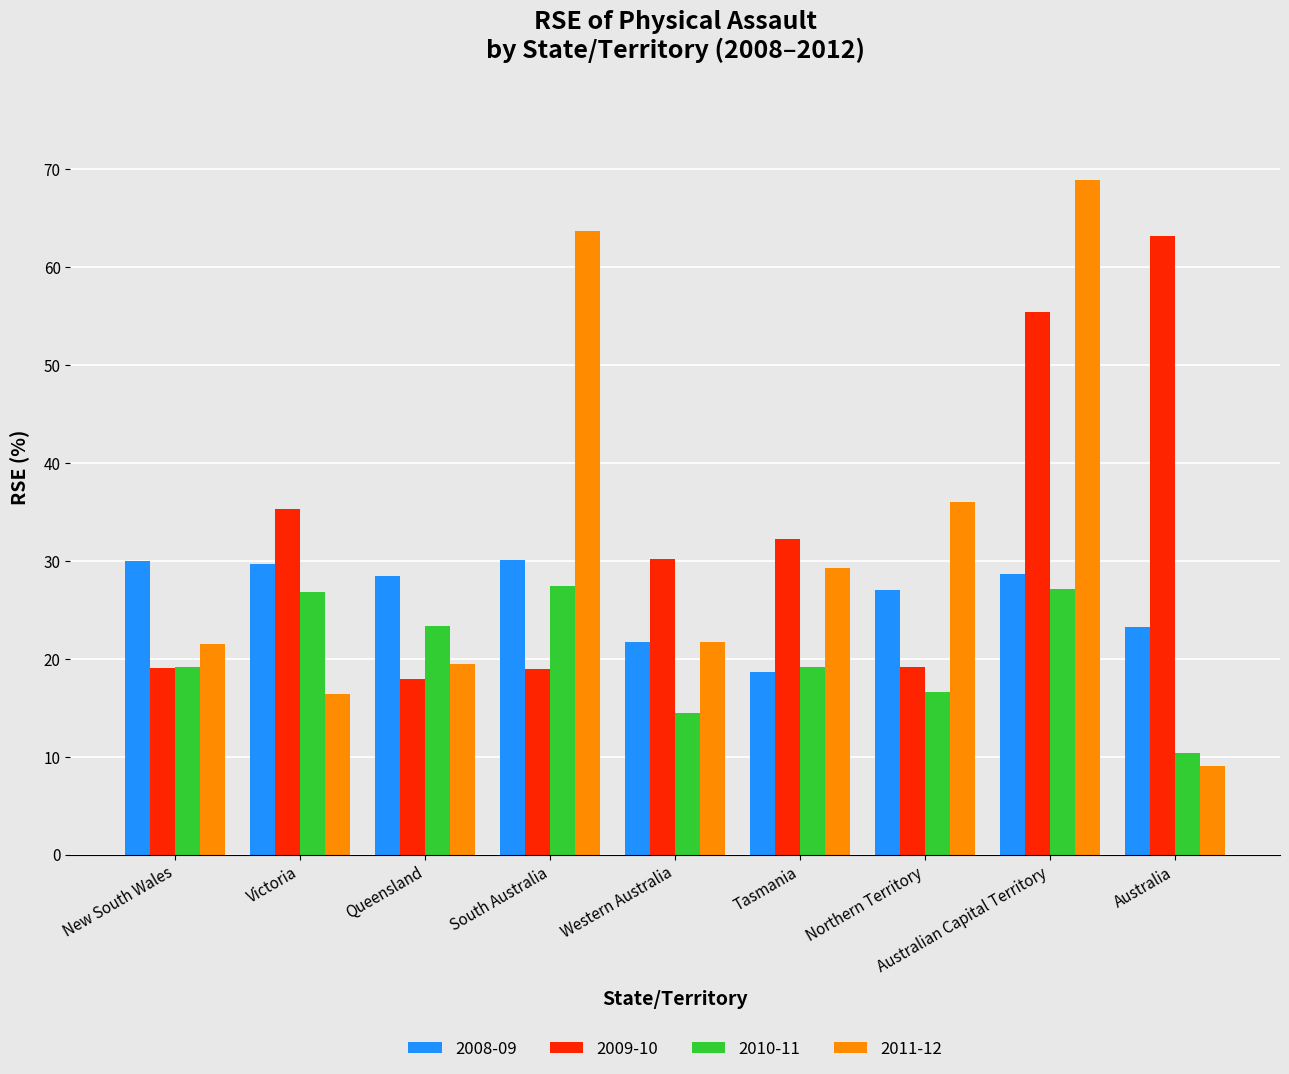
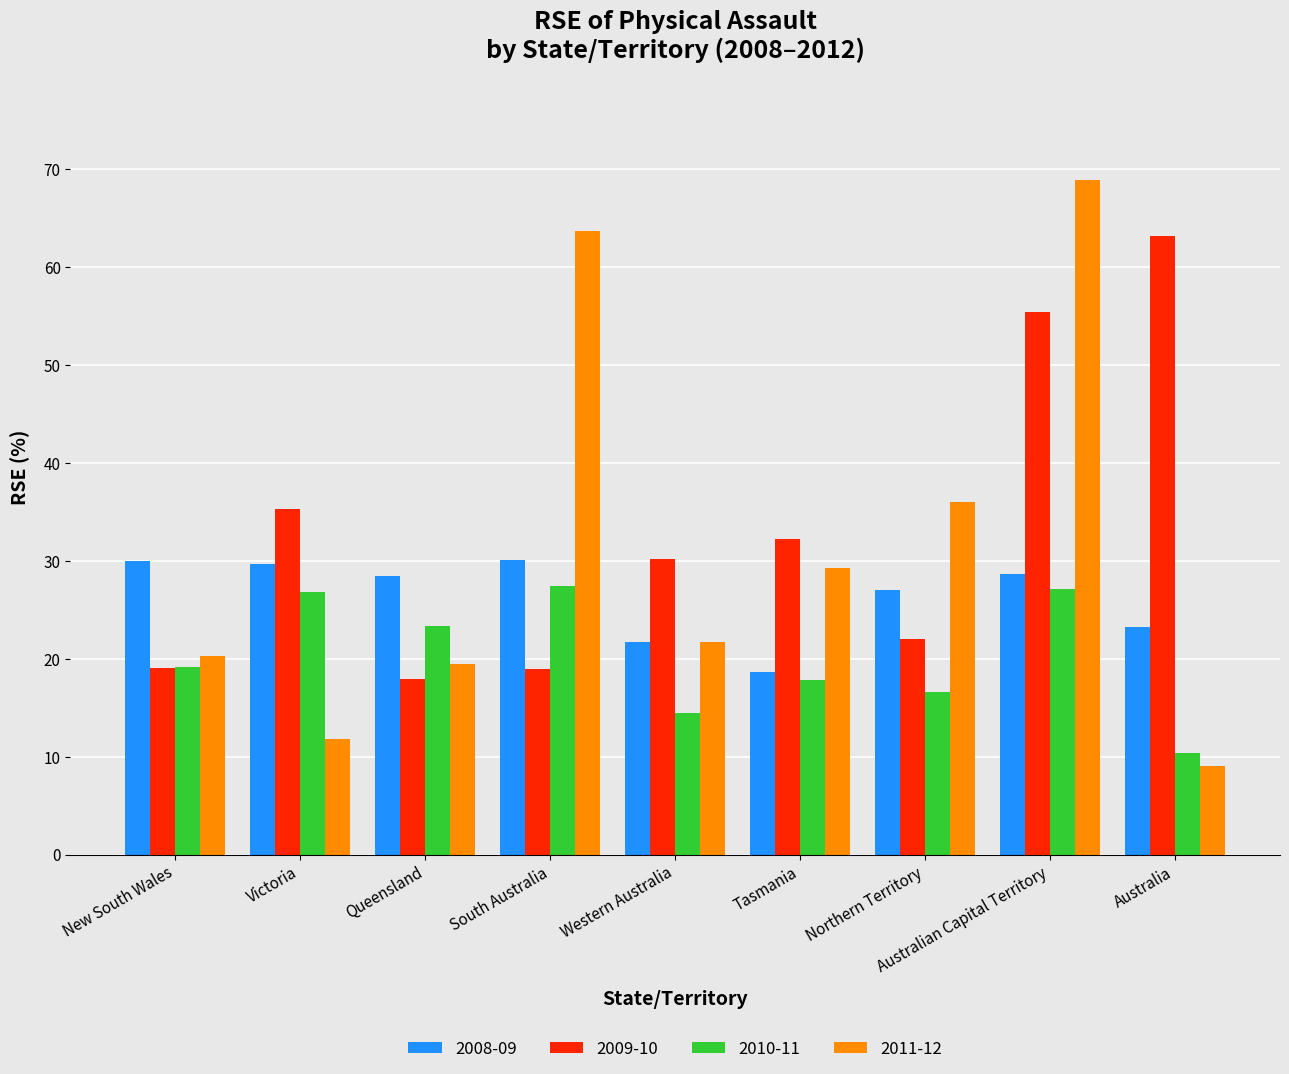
  {
    "2008-09": {
      "New South Wales": 30,
      "Victoria": 30,
      "Queensland": 29,
      "South Australia": 30,
      "Western Australia": 22,
      "Tasmania": 19,
      "Northern Territory": 27,
      "Australian Capital Territory": 29,
      "Australia": 23
    },
    "2009-10": {
      "New South Wales": 19,
      "Victoria": 35,
      "Queensland": 18,
      "South Australia": 19,
      "Western Australia": 30,
      "Tasmania": 32,
-     "Northern Territory": 19,
+     "Northern Territory": 22,
      "Australian Capital Territory": 55,
      "Australia": 63
    },
    "2010-11": {
      "New South Wales": 19,
      "Victoria": 27,
      "Queensland": 23,
      "South Australia": 27,
      "Western Australia": 15,
-     "Tasmania": 19,
+     "Tasmania": 18,
      "Northern Territory": 17,
      "Australian Capital Territory": 27,
      "Australia": 10
    },
    "2011-12": {
-     "New South Wales": 22,
-     "Victoria": 16,
+     "New South Wales": 20,
+     "Victoria": 12,
      "Queensland": 20,
      "South Australia": 64,
      "Western Australia": 22,
      "Tasmania": 29,
      "Northern Territory": 36,
      "Australian Capital Territory": 69,
      "Australia": 9
    }
  }
